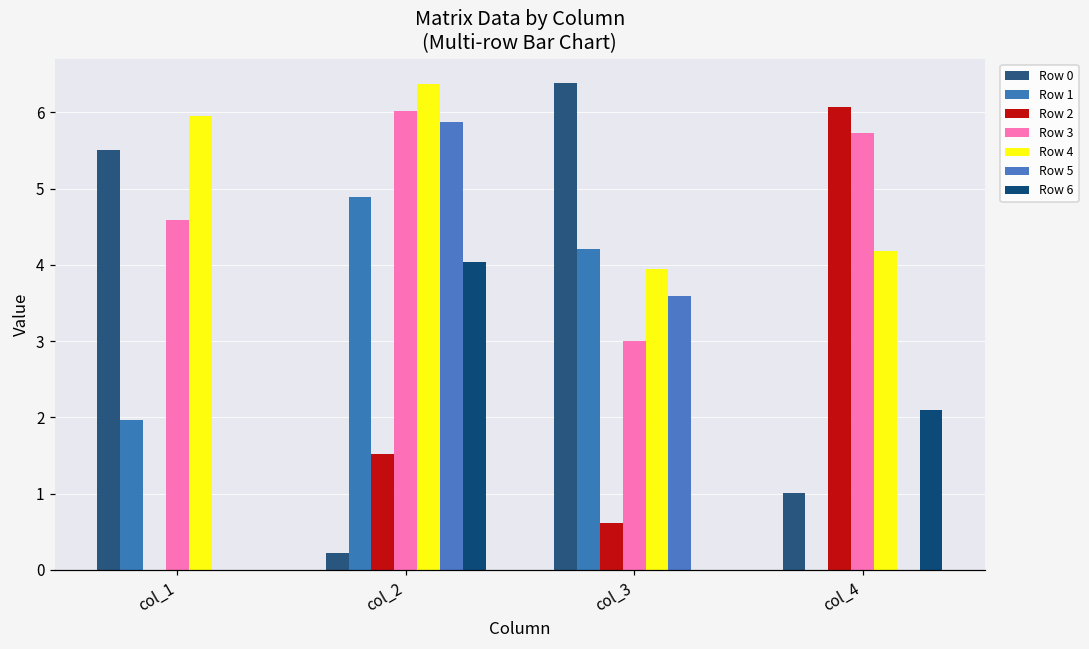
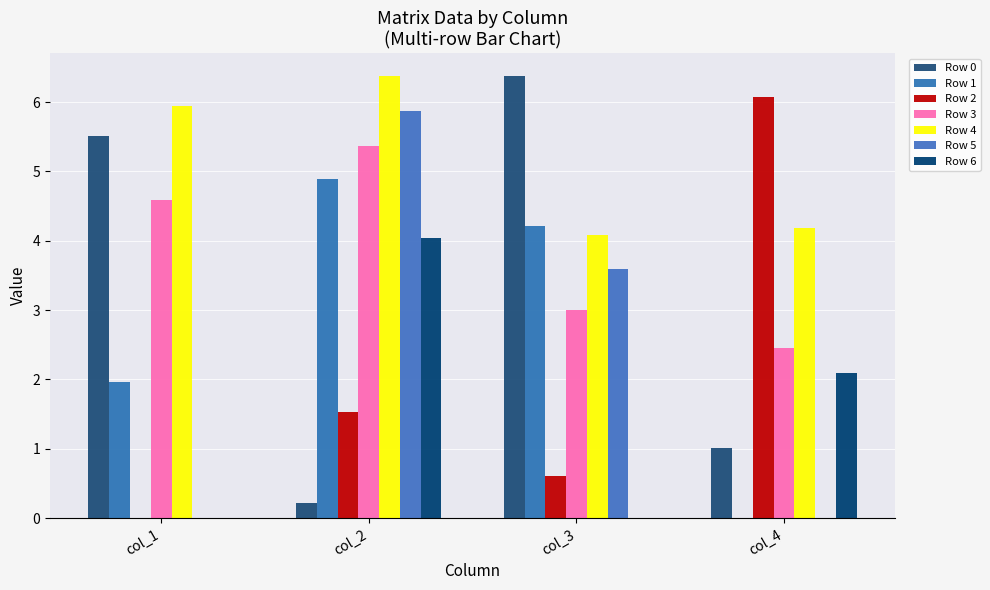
  {
    "Row 2": {
      "col_1": 0.0,
      "col_2": 1.5,
      "col_3": 0.6,
      "col_4": 6.1
    },
    "Row 3": {
      "col_1": 4.6,
-     "col_2": 6.0,
+     "col_2": 5.4,
      "col_3": 3.0,
-     "col_4": 5.7
+     "col_4": 2.4
    },
    "Row 4": {
      "col_1": 5.9,
      "col_2": 6.4,
-     "col_3": 3.9,
+     "col_3": 4.1,
      "col_4": 4.2
    }
  }
